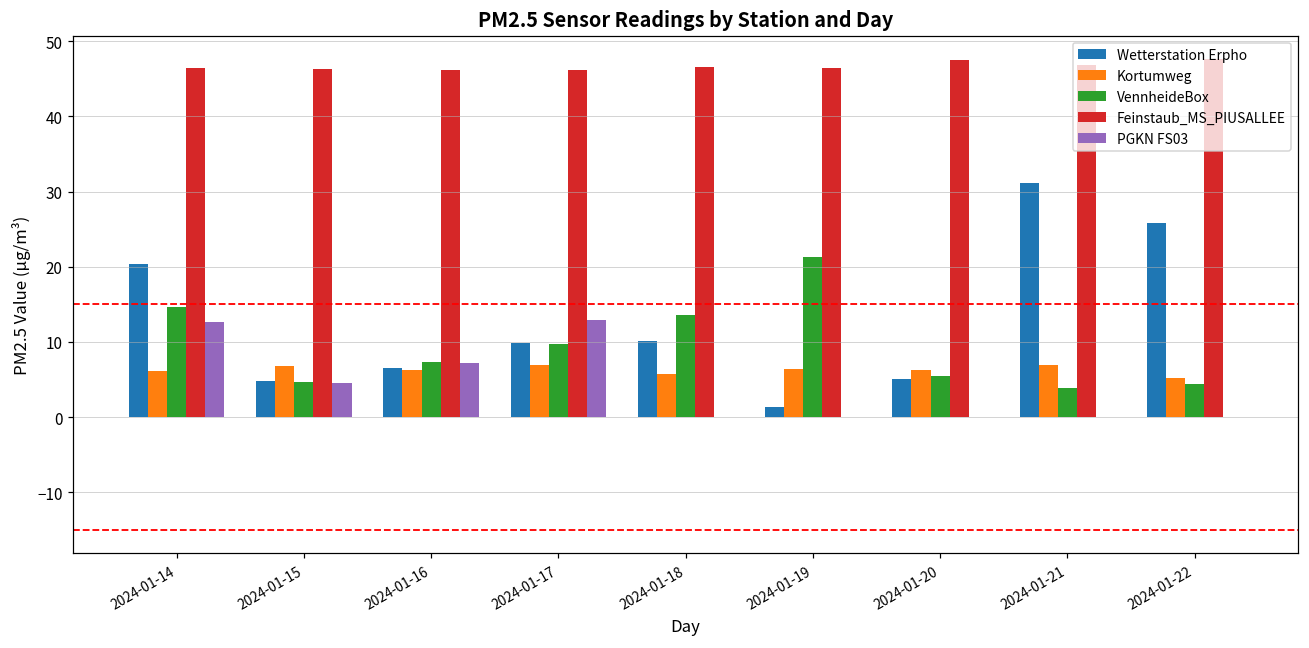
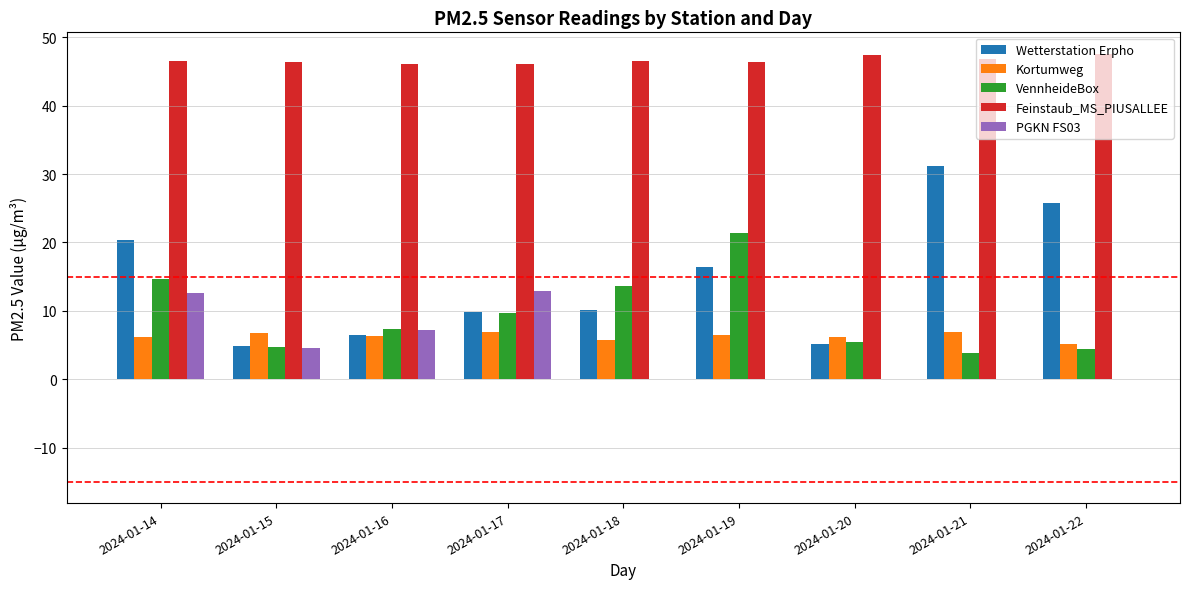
  {
    "Wetterstation Erpho": {
      "2024-01-14": 20,
      "2024-01-15": 5,
      "2024-01-16": 6,
      "2024-01-17": 10,
      "2024-01-18": 10,
-     "2024-01-19": 1,
+     "2024-01-19": 16,
      "2024-01-20": 5,
      "2024-01-21": 31,
      "2024-01-22": 26
    },
    "Kortumweg": {
      "2024-01-14": 6,
      "2024-01-15": 7,
      "2024-01-16": 6,
      "2024-01-17": 7,
      "2024-01-18": 6,
      "2024-01-19": 6,
      "2024-01-20": 6,
      "2024-01-21": 7,
      "2024-01-22": 5
    },
    "VennheideBox": {
      "2024-01-14": 15,
      "2024-01-15": 5,
      "2024-01-16": 7,
      "2024-01-17": 10,
      "2024-01-18": 14,
      "2024-01-19": 21,
      "2024-01-20": 5,
      "2024-01-21": 4,
      "2024-01-22": 4
    },
    "Feinstaub_MS_PIUSALLEE": {
      "2024-01-14": 46,
      "2024-01-15": 46,
      "2024-01-16": 46,
      "2024-01-17": 46,
      "2024-01-18": 47,
      "2024-01-19": 46,
      "2024-01-20": 47
    },
    "PGKN FS03": {
      "2024-01-14": 13,
      "2024-01-15": 5,
      "2024-01-16": 7,
      "2024-01-17": 13,
      "2024-01-18": 0,
      "2024-01-19": 0,
      "2024-01-20": 0,
      "2024-01-21": 0,
      "2024-01-22": 0
    }
  }
